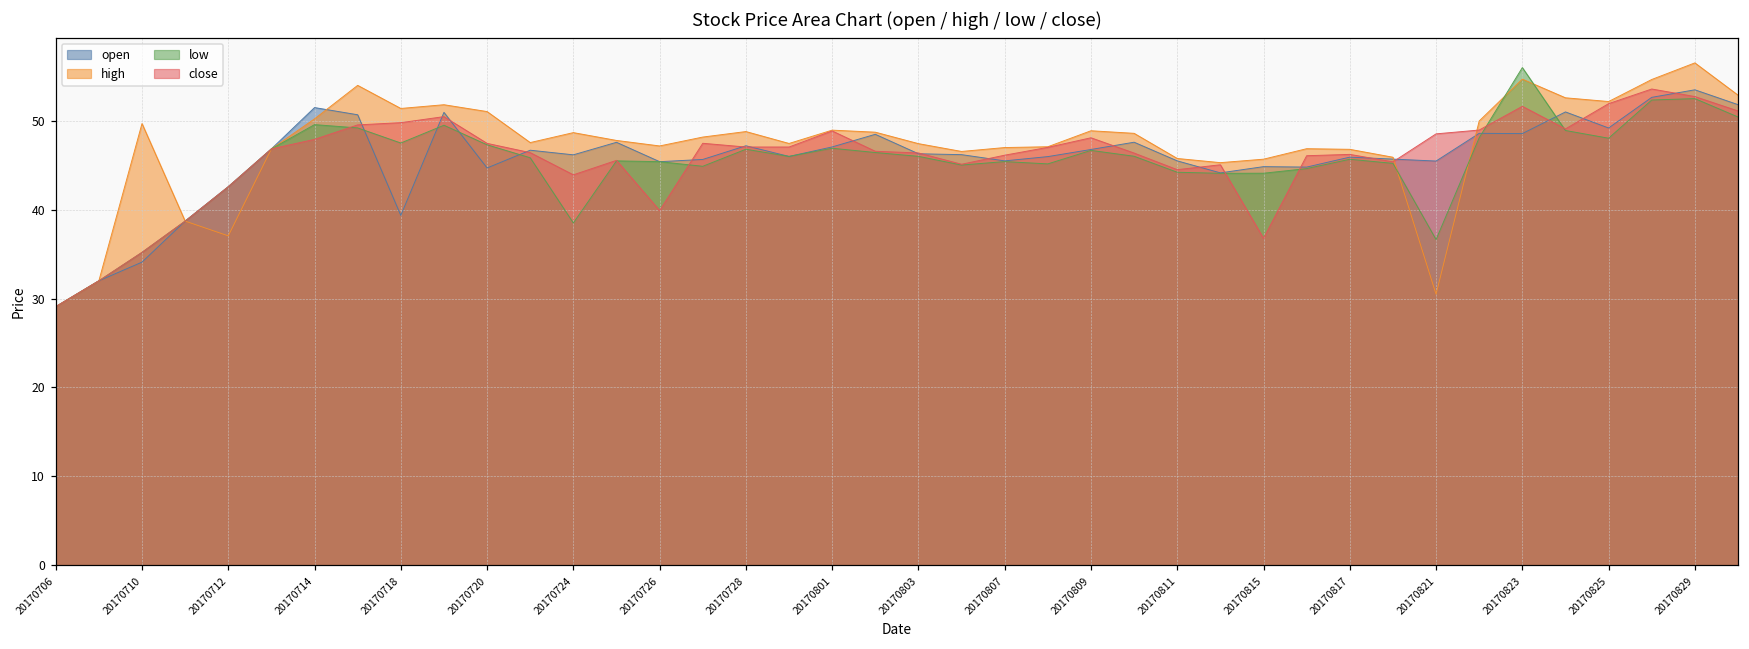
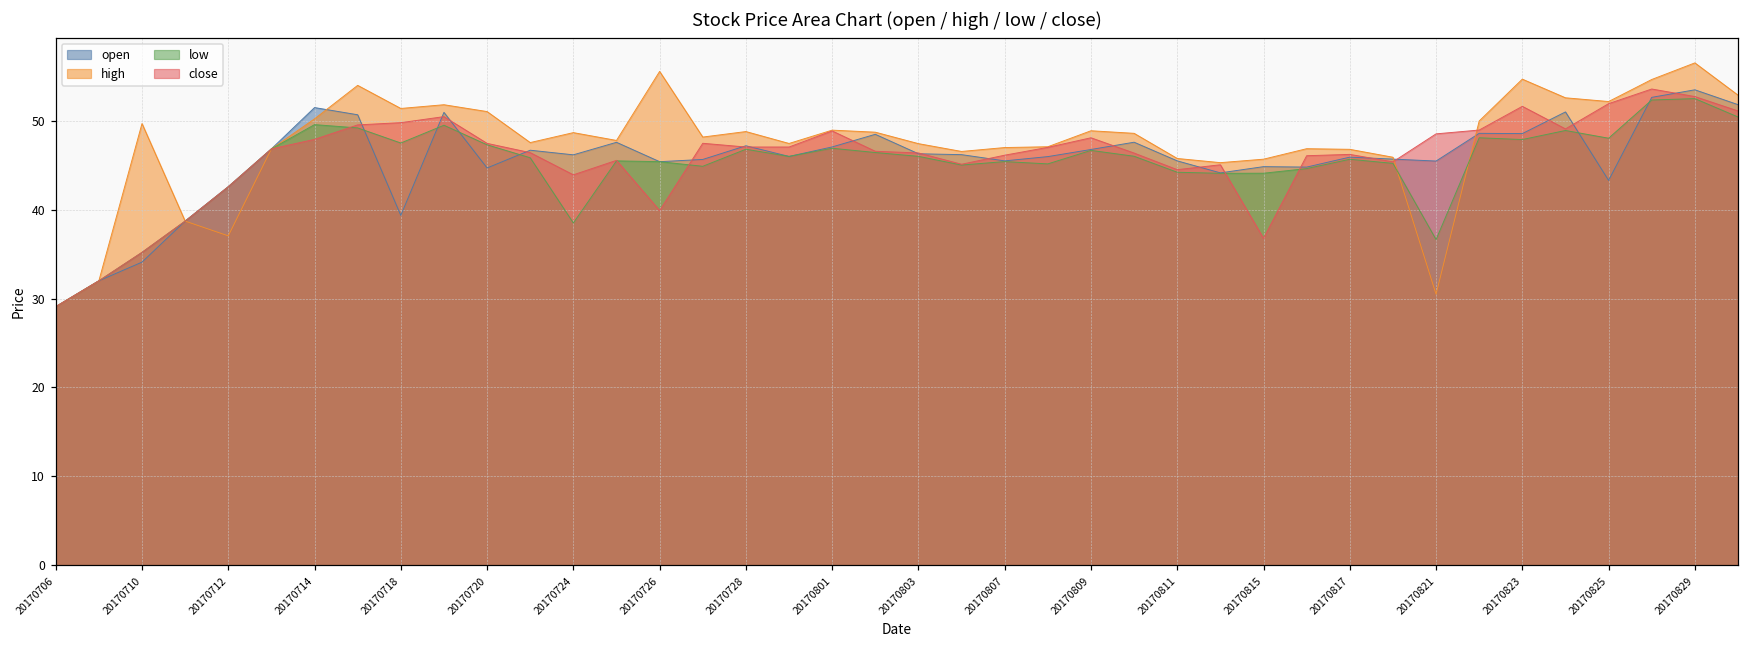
  {
    "open": {
      "20170710": 34,
      "20170714": 52,
      "20170718": 39,
      "20170720": 45,
      "20170724": 46,
      "20170815": 45,
      "20170821": 45,
      "20170823": 49,
-     "20170825": 49,
+     "20170825": 43,
      "20170829": 54
    },
    "high": {
      "20170710": 50,
      "20170712": 37,
      "20170714": 50,
      "20170718": 51,
      "20170720": 51,
      "20170724": 49,
-     "20170726": 47,
+     "20170726": 56,
      "20170728": 49,
      "20170803": 47,
      "20170807": 47,
      "20170809": 49,
      "20170815": 46,
      "20170817": 47,
      "20170821": 30,
      "20170823": 55,
      "20170829": 57
    },
    "low": {
      "20170714": 50,
      "20170718": 48,
      "20170724": 39,
      "20170815": 44,
      "20170821": 37,
-     "20170823": 56,
+     "20170823": 48,
      "20170825": 48
    },
    "close": {
      "20170714": 48,
      "20170718": 50,
      "20170724": 44,
      "20170726": 40,
      "20170807": 46,
      "20170809": 48,
      "20170815": 37,
      "20170821": 49,
      "20170823": 52
    }
  }
